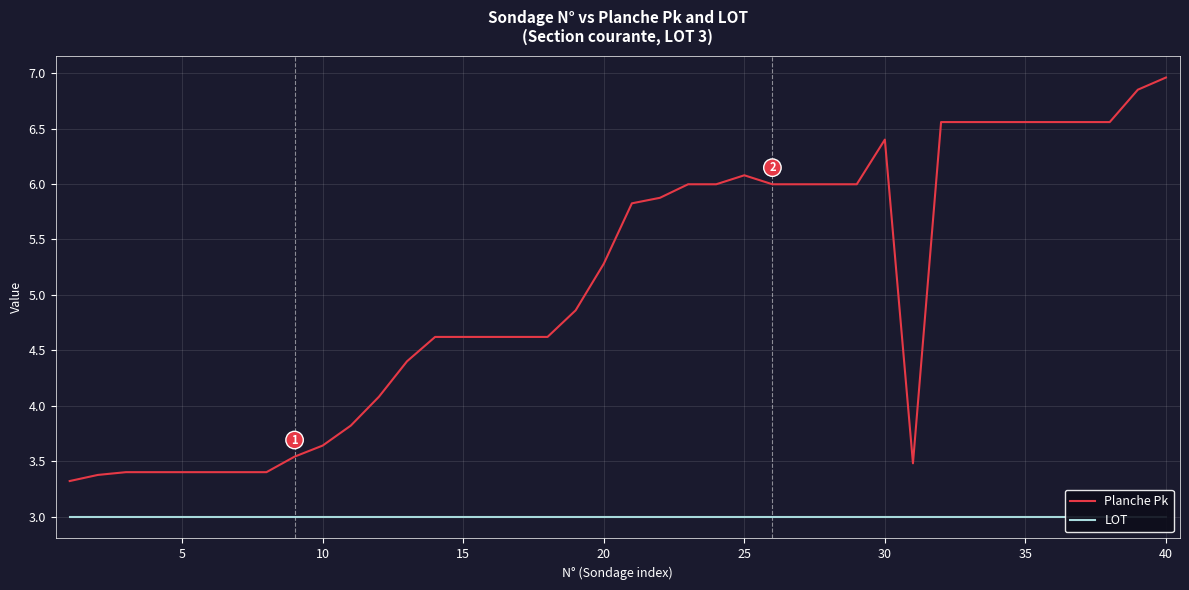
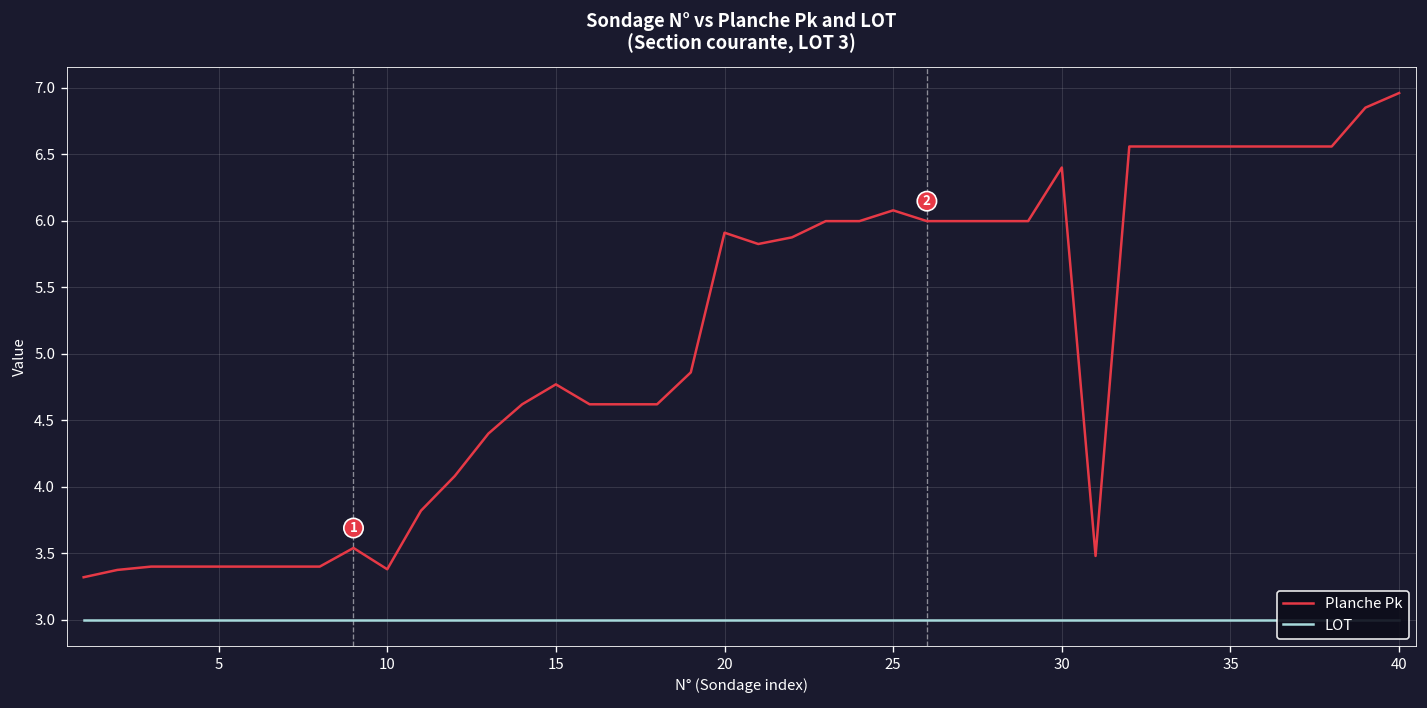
  {
    "Planche Pk": {
      "5": 3.40,
-     "10": 3.64,
-     "15": 4.62,
-     "20": 5.28,
+     "10": 3.38,
+     "15": 4.77,
+     "20": 5.91,
      "25": 6.08,
      "30": 6.40,
      "35": 6.56,
      "40": 6.96
    },
    "LOT": {
      "5": 3.00,
      "10": 3.00,
      "15": 3.00,
      "20": 3.00,
      "25": 3.00,
      "30": 3.00,
      "35": 3.00
    }
  }
